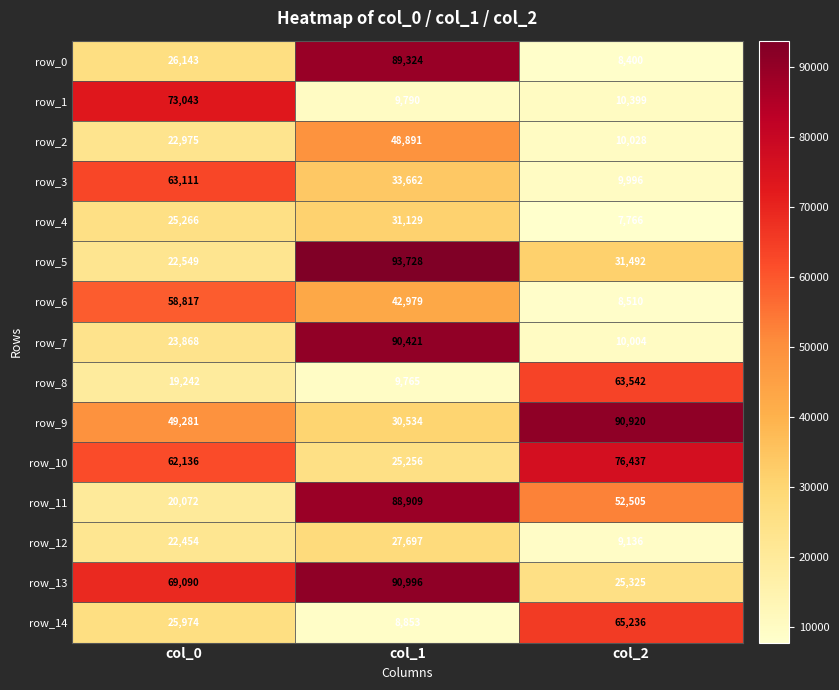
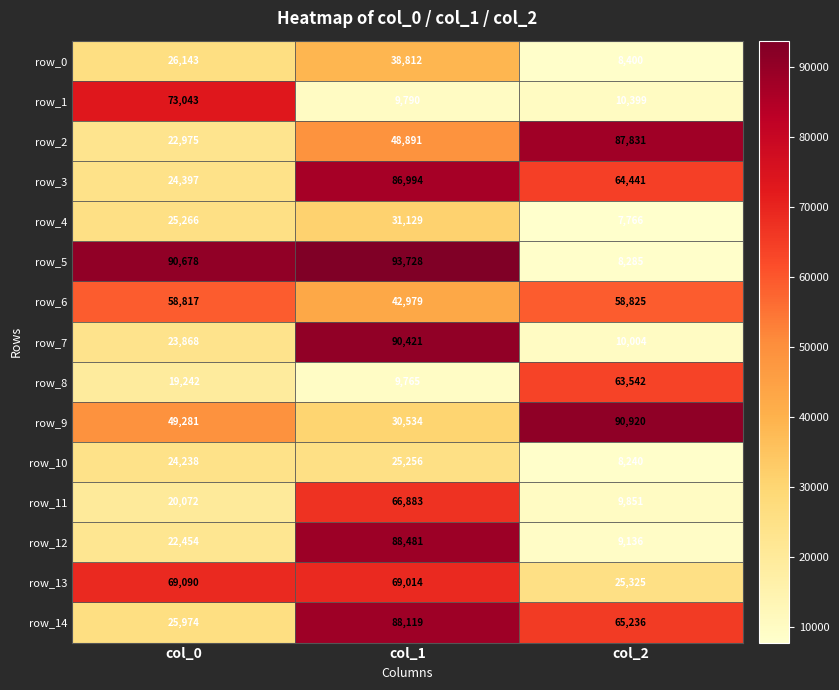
  {
    "row_0": {
      "col_0": "26,143",
-     "col_1": "89,324",
+     "col_1": "38,812",
      "col_2": "8,400"
    },
    "row_1": {
      "col_0": "73,043",
      "col_1": "9,790",
      "col_2": "10,399"
    },
    "row_2": {
      "col_0": "22,975",
      "col_1": "48,891",
-     "col_2": "10,028"
+     "col_2": "87,831"
    },
    "row_3": {
-     "col_0": "63,111",
-     "col_1": "33,662",
-     "col_2": "9,996"
+     "col_0": "24,397",
+     "col_1": "86,994",
+     "col_2": "64,441"
    },
    "row_4": {
      "col_0": "25,266",
      "col_1": "31,129",
      "col_2": "7,766"
    },
    "row_5": {
-     "col_0": "22,549",
+     "col_0": "90,678",
      "col_1": "93,728",
-     "col_2": "31,492"
+     "col_2": "8,285"
    },
    "row_6": {
      "col_0": "58,817",
      "col_1": "42,979",
-     "col_2": "8,510"
+     "col_2": "58,825"
    },
    "row_7": {
      "col_0": "23,868",
      "col_1": "90,421",
      "col_2": "10,004"
    },
    "row_8": {
      "col_0": "19,242",
      "col_1": "9,765",
      "col_2": "63,542"
    },
    "row_9": {
      "col_0": "49,281",
      "col_1": "30,534",
      "col_2": "90,920"
    },
    "row_10": {
-     "col_0": "62,136",
+     "col_0": "24,238",
      "col_1": "25,256",
-     "col_2": "76,437"
+     "col_2": "8,240"
    },
    "row_11": {
      "col_0": "20,072",
-     "col_1": "88,909",
-     "col_2": "52,505"
+     "col_1": "66,883",
+     "col_2": "9,851"
    },
    "row_12": {
      "col_0": "22,454",
-     "col_1": "27,697",
+     "col_1": "88,481",
      "col_2": "9,136"
    },
    "row_13": {
      "col_0": "69,090",
-     "col_1": "90,996",
+     "col_1": "69,014",
      "col_2": "25,325"
    },
    "row_14": {
      "col_0": "25,974",
-     "col_1": "8,853",
+     "col_1": "88,119",
      "col_2": "65,236"
    }
  }
